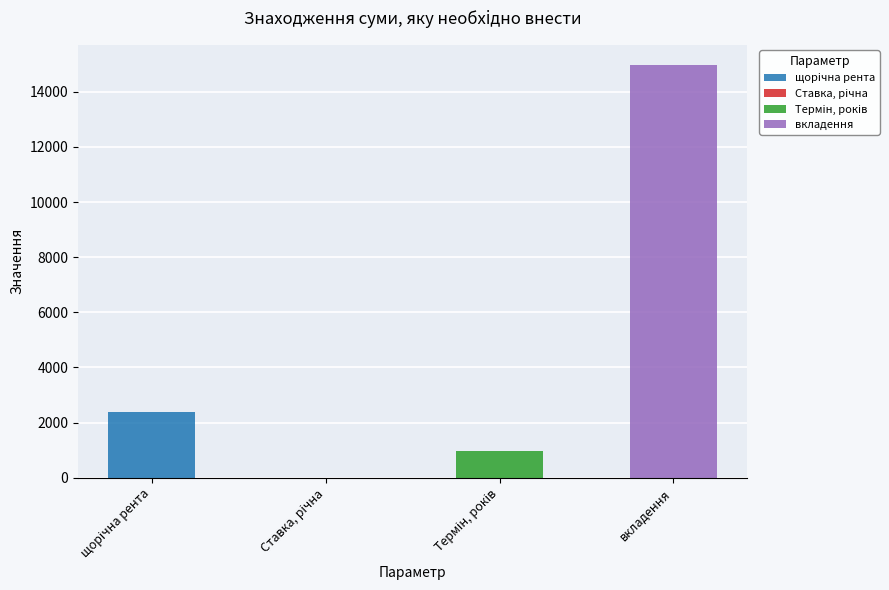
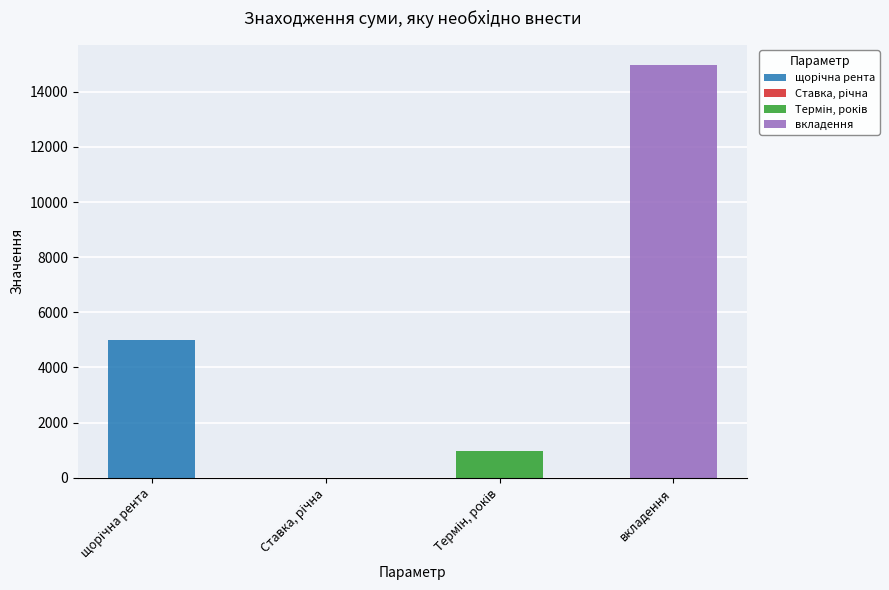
  {
-   "щорічна рента": 2400,
+   "щорічна рента": 5000,
    "Термін, років": 1000,
    "вкладення": 15000
  }
